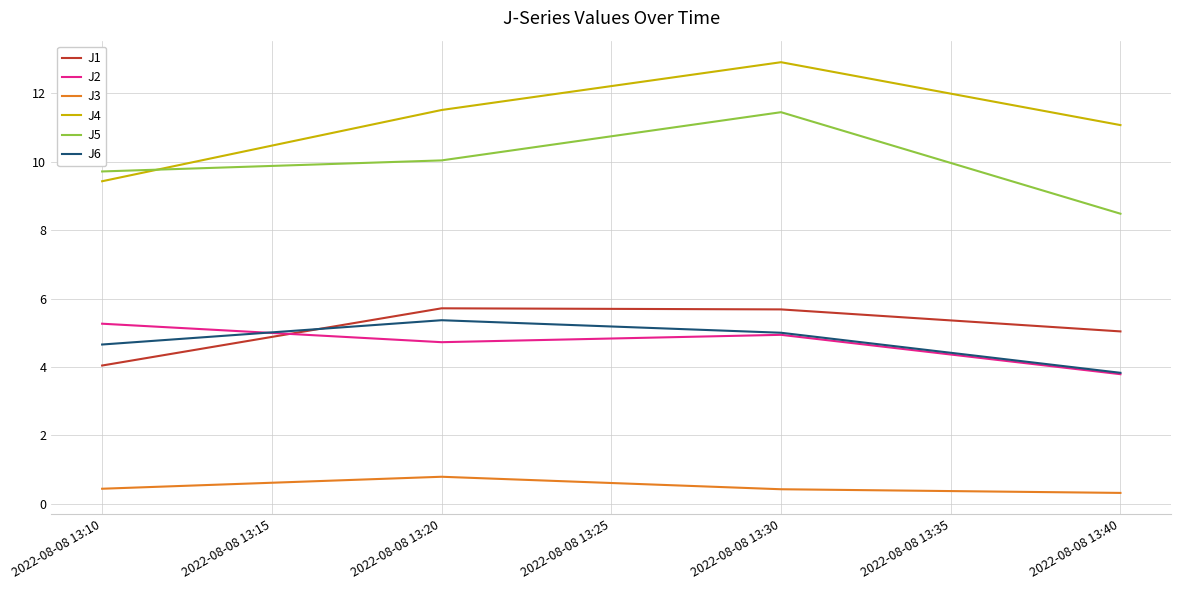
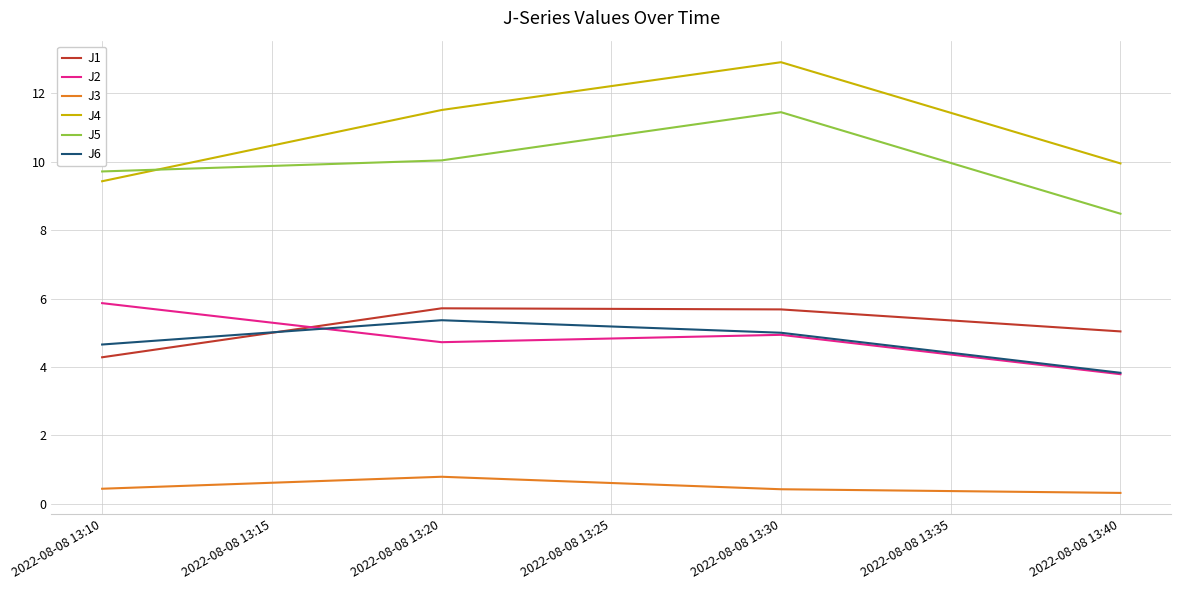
  {
    "J1": {
-     "2022-08-08 13:10": 4.0,
+     "2022-08-08 13:10": 4.3,
      "2022-08-08 13:20": 5.7,
      "2022-08-08 13:30": 5.7,
      "2022-08-08 13:40": 5.0
    },
    "J2": {
-     "2022-08-08 13:10": 5.3,
+     "2022-08-08 13:10": 5.9,
      "2022-08-08 13:20": 4.7
    },
    "J3": {
      "2022-08-08 13:10": 0.4,
      "2022-08-08 13:20": 0.8,
      "2022-08-08 13:30": 0.4,
      "2022-08-08 13:40": 0.3
    },
    "J4": {
      "2022-08-08 13:10": 9.4,
      "2022-08-08 13:20": 11.5,
      "2022-08-08 13:30": 12.9,
-     "2022-08-08 13:40": 11.1
+     "2022-08-08 13:40": 10.0
    },
    "J5": {
      "2022-08-08 13:10": 9.7,
      "2022-08-08 13:20": 10.0,
      "2022-08-08 13:30": 11.4,
      "2022-08-08 13:40": 8.5
    },
    "J6": {
      "2022-08-08 13:10": 4.7,
      "2022-08-08 13:20": 5.4
    }
  }
